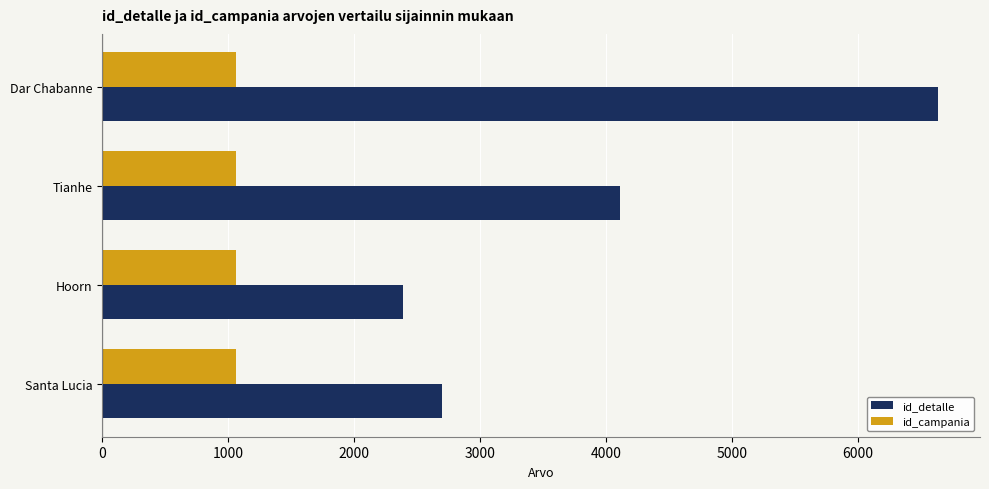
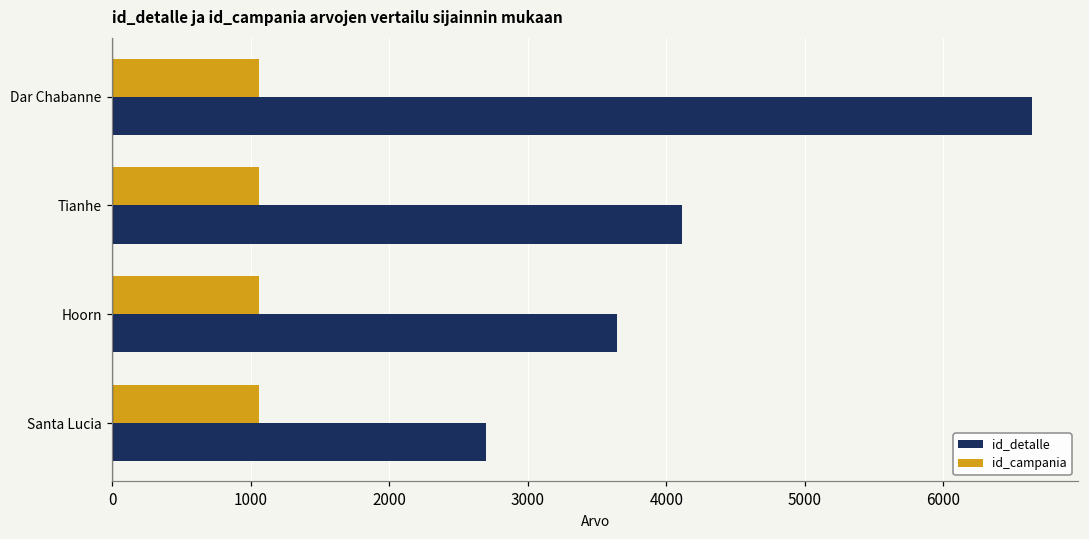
  {
    "id_detalle": {
      "Dar Chabanne": 6640,
      "Tianhe": 4110,
-     "Hoorn": 2390,
+     "Hoorn": 3650,
      "Santa Lucia": 2700
    },
    "id_campania": {
      "Dar Chabanne": 1060,
      "Tianhe": 1060,
      "Hoorn": 1060,
      "Santa Lucia": 1060
    }
  }
